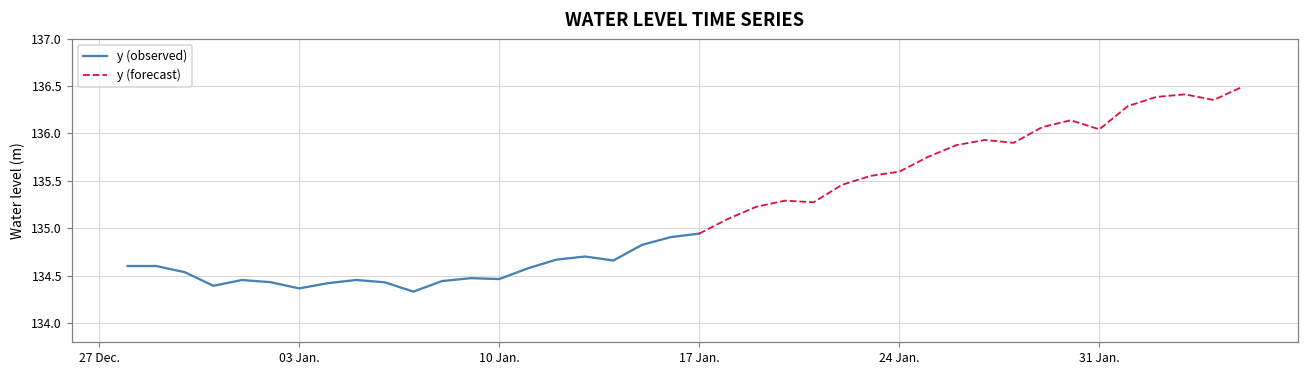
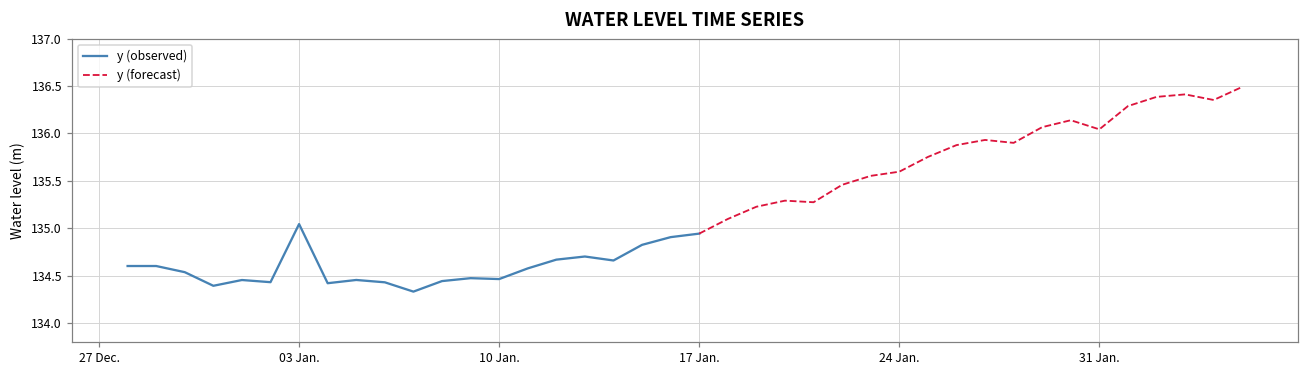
  {
    "y (observed)": {
-     "03 Jan.": 134.4,
+     "03 Jan.": 135.0,
      "10 Jan.": 134.5
    },
    "y (forecast)": {
      "24 Jan.": 135.6,
      "31 Jan.": 136.0
    }
  }
